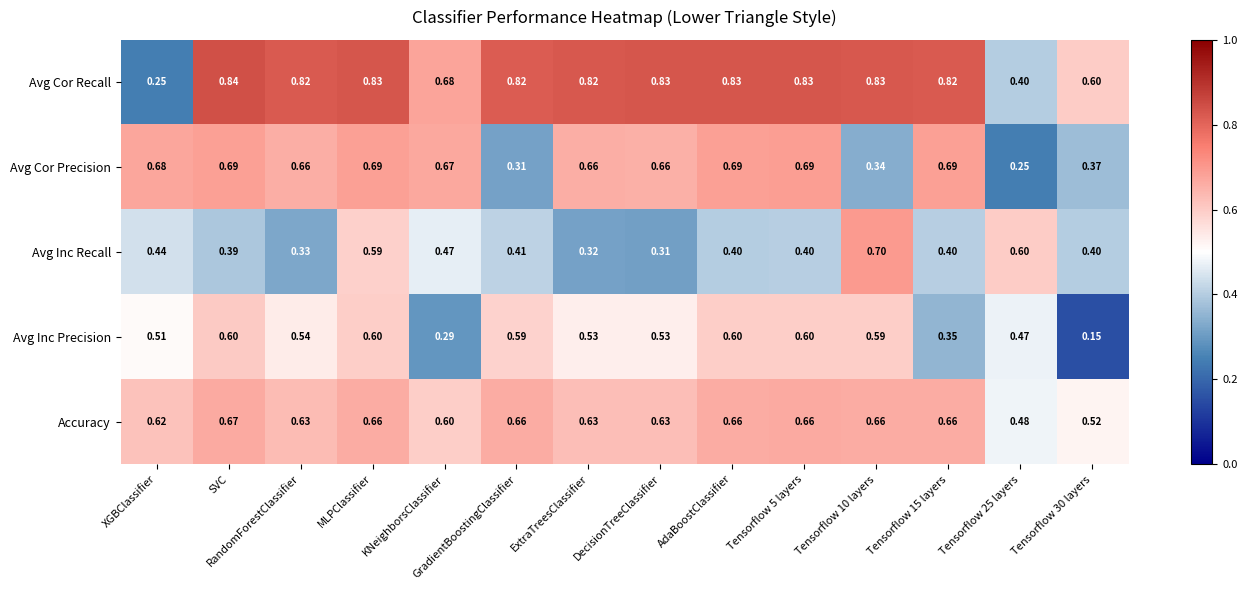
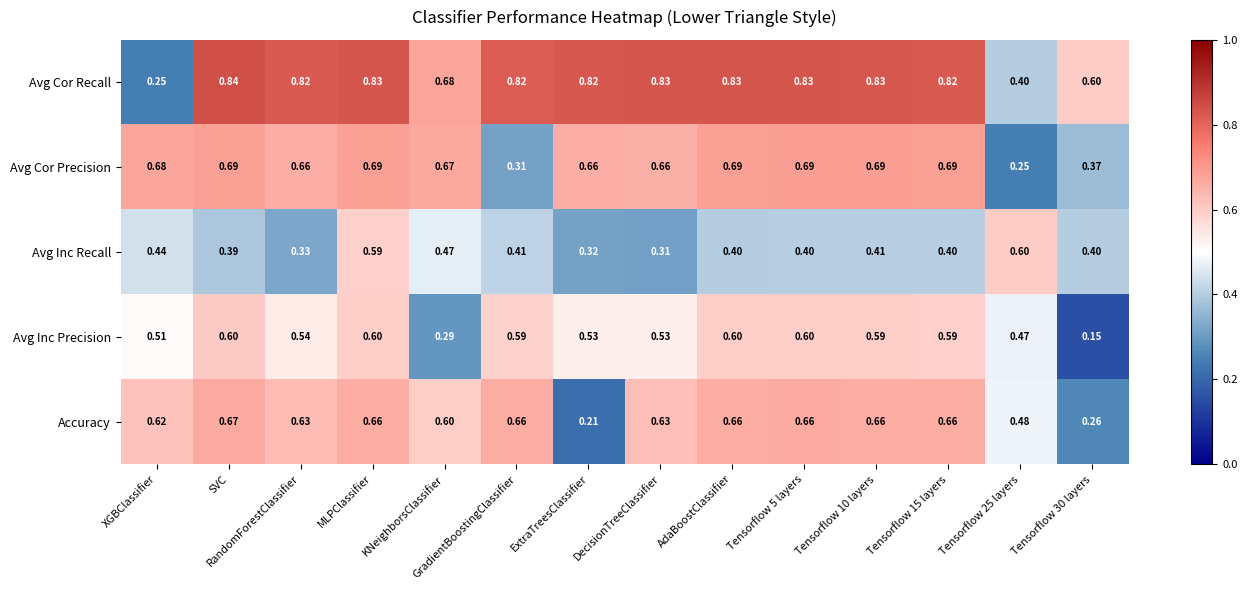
  {
    "Avg Cor Recall": {
      "XGBClassifier": 0.25,
      "SVC": 0.84,
      "RandomForestClassifier": 0.82,
      "MLPClassifier": 0.83,
      "KNeighborsClassifier": 0.68,
      "GradientBoostingClassifier": 0.82,
      "ExtraTreesClassifier": 0.82,
      "DecisionTreeClassifier": 0.83,
      "AdaBoostClassifier": 0.83,
      "Tensorflow 5 layers": 0.83,
      "Tensorflow 10 layers": 0.83,
      "Tensorflow 15 layers": 0.82,
      "Tensorflow 25 layers": 0.40,
      "Tensorflow 30 layers": 0.60
    },
    "Avg Cor Precision": {
      "XGBClassifier": 0.68,
      "SVC": 0.69,
      "RandomForestClassifier": 0.66,
      "MLPClassifier": 0.69,
      "KNeighborsClassifier": 0.67,
      "GradientBoostingClassifier": 0.31,
      "ExtraTreesClassifier": 0.66,
      "DecisionTreeClassifier": 0.66,
      "AdaBoostClassifier": 0.69,
      "Tensorflow 5 layers": 0.69,
-     "Tensorflow 10 layers": 0.34,
+     "Tensorflow 10 layers": 0.69,
      "Tensorflow 15 layers": 0.69,
      "Tensorflow 25 layers": 0.25,
      "Tensorflow 30 layers": 0.37
    },
    "Avg Inc Recall": {
      "XGBClassifier": 0.44,
      "SVC": 0.39,
      "RandomForestClassifier": 0.33,
      "MLPClassifier": 0.59,
      "KNeighborsClassifier": 0.47,
      "GradientBoostingClassifier": 0.41,
      "ExtraTreesClassifier": 0.32,
      "DecisionTreeClassifier": 0.31,
      "AdaBoostClassifier": 0.40,
      "Tensorflow 5 layers": 0.40,
-     "Tensorflow 10 layers": 0.70,
+     "Tensorflow 10 layers": 0.41,
      "Tensorflow 15 layers": 0.40,
      "Tensorflow 25 layers": 0.60,
      "Tensorflow 30 layers": 0.40
    },
    "Avg Inc Precision": {
      "XGBClassifier": 0.51,
      "SVC": 0.60,
      "RandomForestClassifier": 0.54,
      "MLPClassifier": 0.60,
      "KNeighborsClassifier": 0.29,
      "GradientBoostingClassifier": 0.59,
      "ExtraTreesClassifier": 0.53,
      "DecisionTreeClassifier": 0.53,
      "AdaBoostClassifier": 0.60,
      "Tensorflow 5 layers": 0.60,
      "Tensorflow 10 layers": 0.59,
-     "Tensorflow 15 layers": 0.35,
+     "Tensorflow 15 layers": 0.59,
      "Tensorflow 25 layers": 0.47,
      "Tensorflow 30 layers": 0.15
    },
    "Accuracy": {
      "XGBClassifier": 0.62,
      "SVC": 0.67,
      "RandomForestClassifier": 0.63,
      "MLPClassifier": 0.66,
      "KNeighborsClassifier": 0.60,
      "GradientBoostingClassifier": 0.66,
-     "ExtraTreesClassifier": 0.63,
+     "ExtraTreesClassifier": 0.21,
      "DecisionTreeClassifier": 0.63,
      "AdaBoostClassifier": 0.66,
      "Tensorflow 5 layers": 0.66,
      "Tensorflow 10 layers": 0.66,
      "Tensorflow 15 layers": 0.66,
      "Tensorflow 25 layers": 0.48,
-     "Tensorflow 30 layers": 0.52
+     "Tensorflow 30 layers": 0.26
    }
  }
